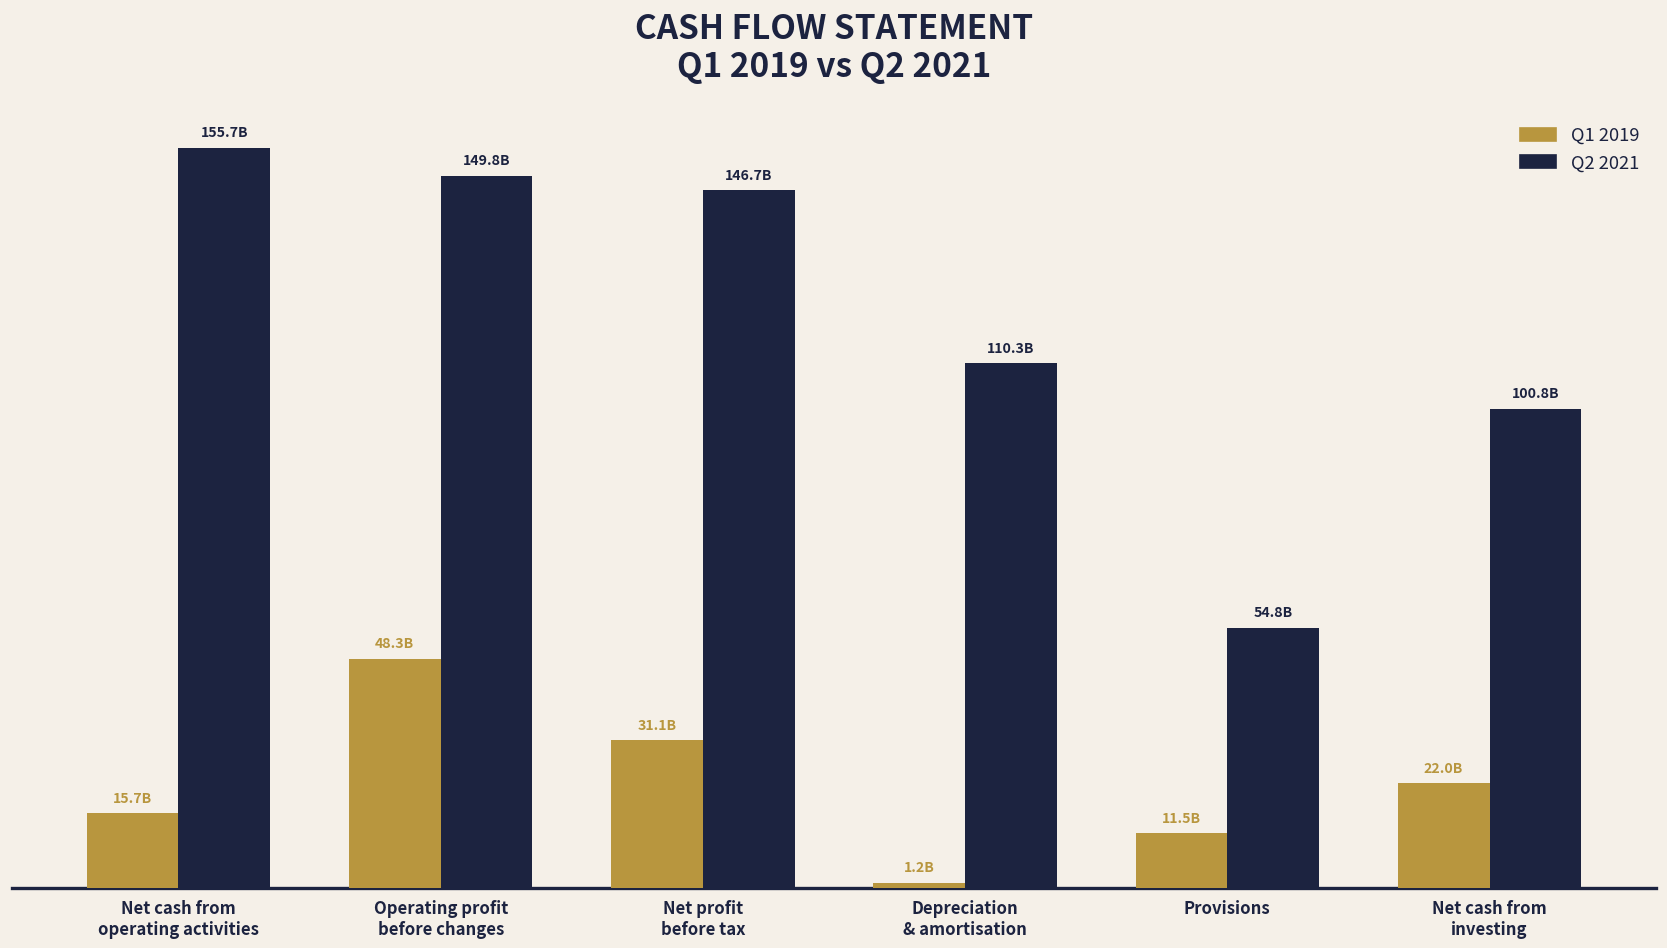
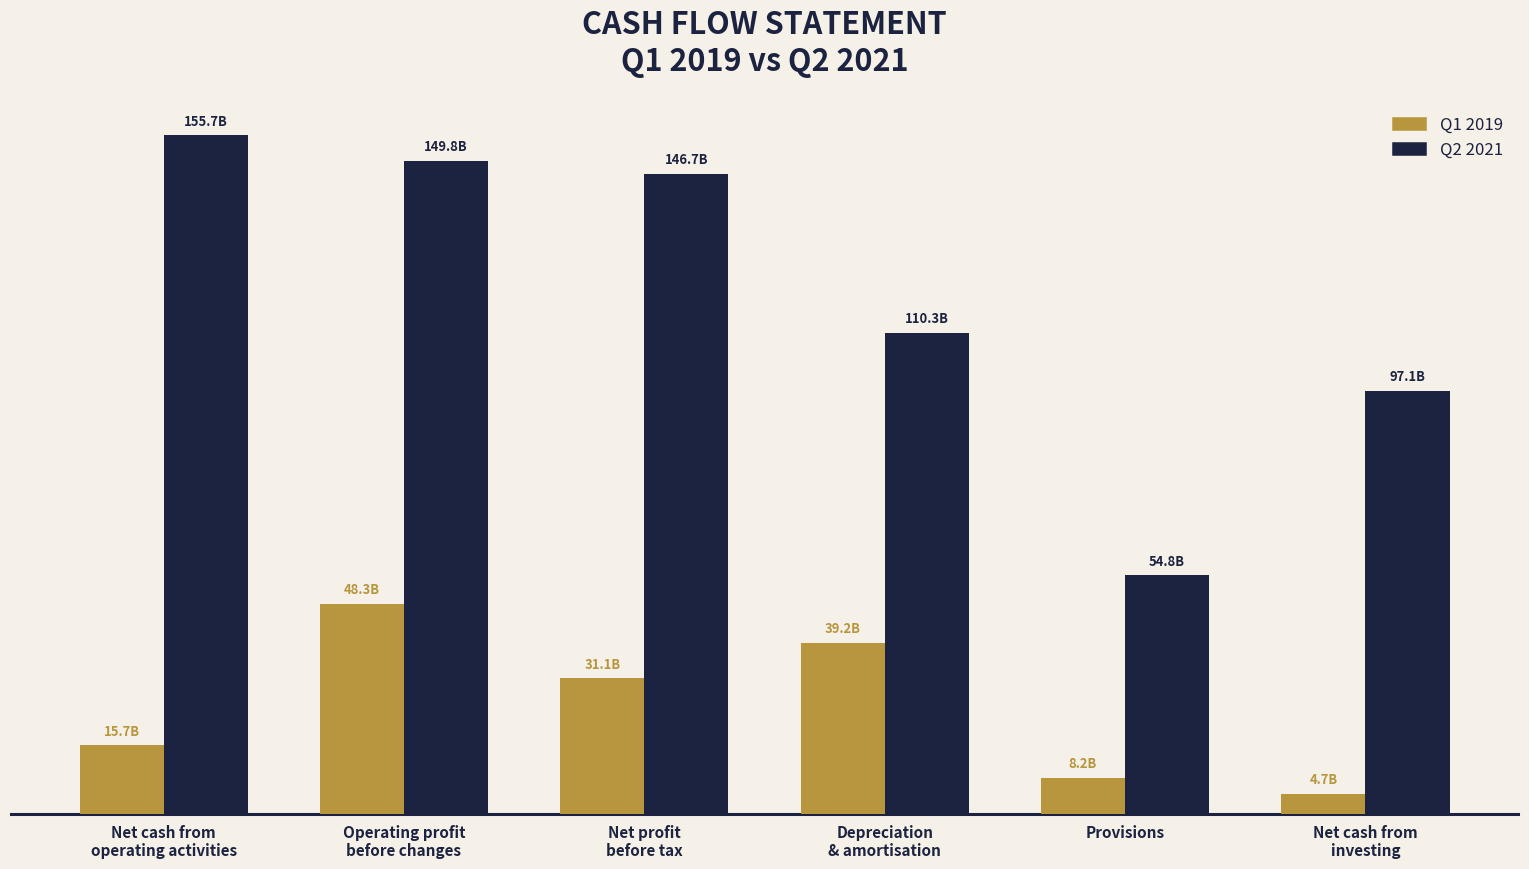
  {
    "Q1 2019": {
      "Net cash from operating activities": "15.7B",
      "Operating profit before changes": "48.3B",
      "Net profit before tax": "31.1B",
-     "Depreciation & amortisation": "1.2B",
-     "Provisions": "11.5B",
-     "Net cash from investing": "22.0B"
+     "Depreciation & amortisation": "39.2B",
+     "Provisions": "8.2B",
+     "Net cash from investing": "4.7B"
    },
    "Q2 2021": {
      "Net cash from operating activities": "155.7B",
      "Operating profit before changes": "149.8B",
      "Net profit before tax": "146.7B",
      "Depreciation & amortisation": "110.3B",
      "Provisions": "54.8B",
-     "Net cash from investing": "100.8B"
+     "Net cash from investing": "97.1B"
    }
  }
